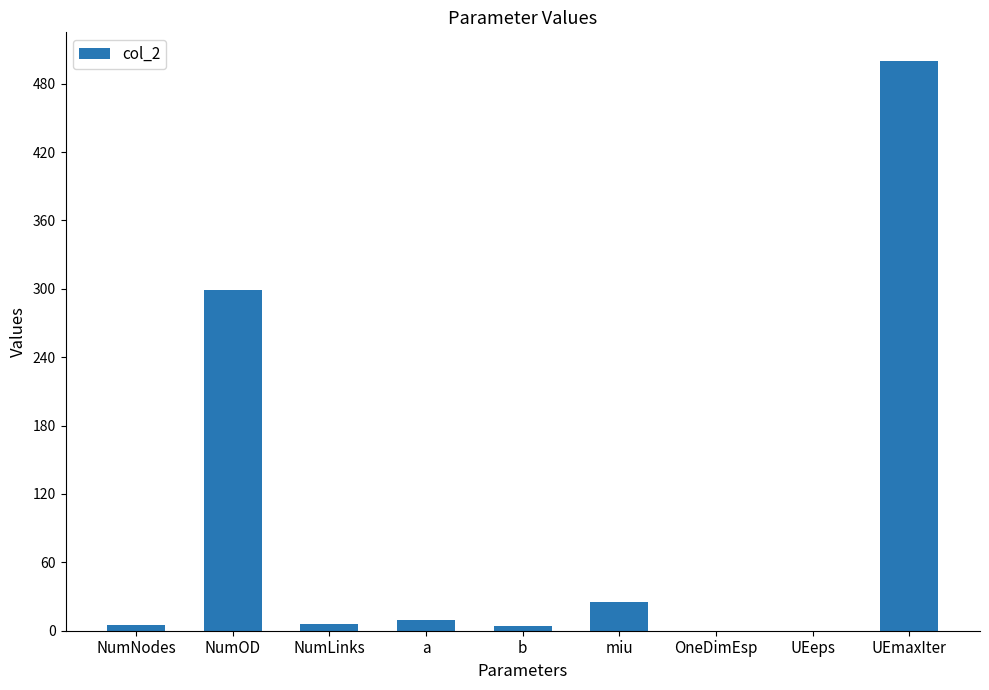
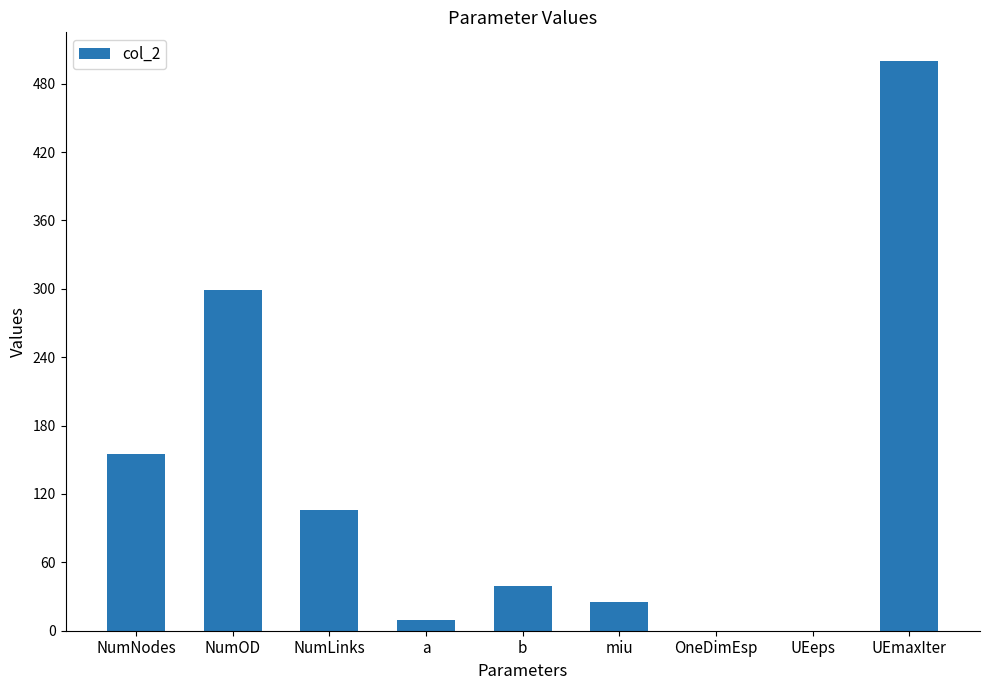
  {
-   "NumNodes": 5,
+   "NumNodes": 155,
    "NumOD": 299,
-   "NumLinks": 6,
+   "NumLinks": 106,
    "a": 9,
-   "b": 4,
+   "b": 39,
    "miu": 25,
    "UEmaxIter": 500
  }
